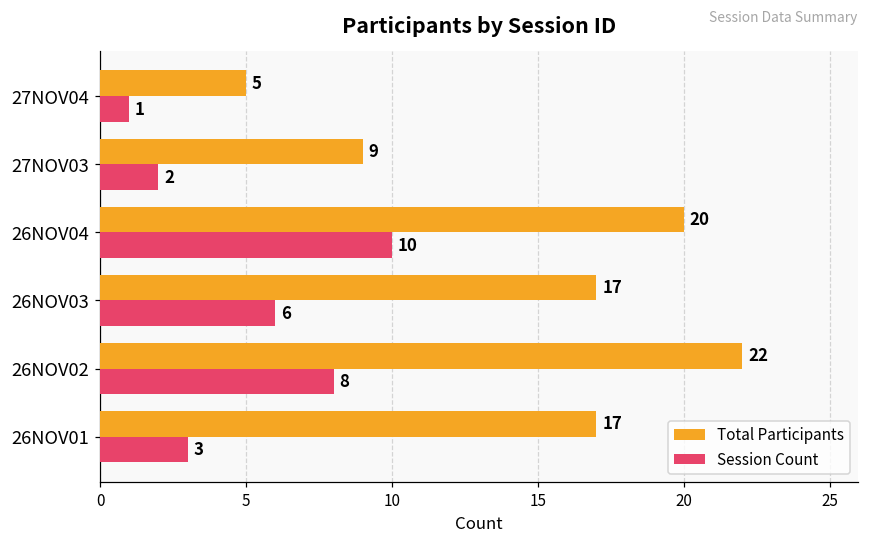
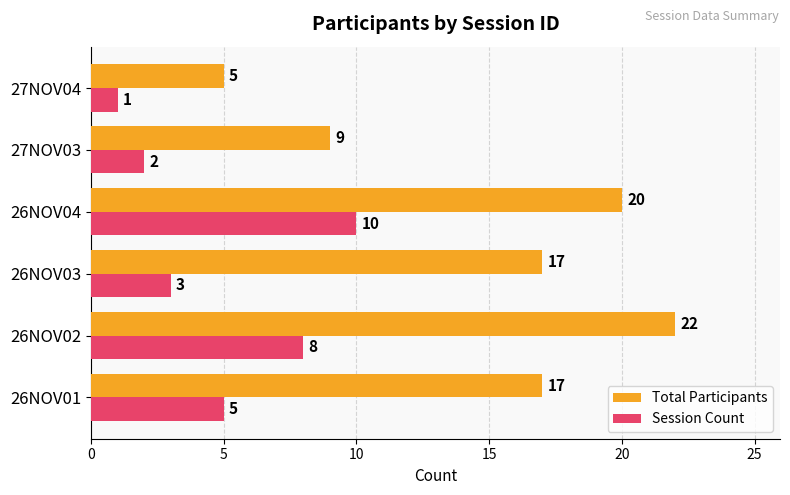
  {
    "Total Participants": {
      "27NOV04": 5,
      "27NOV03": 9,
      "26NOV04": 20,
      "26NOV03": 17,
      "26NOV02": 22,
      "26NOV01": 17
    },
    "Session Count": {
      "27NOV04": 1,
      "27NOV03": 2,
      "26NOV04": 10,
-     "26NOV03": 6,
+     "26NOV03": 3,
      "26NOV02": 8,
-     "26NOV01": 3
+     "26NOV01": 5
    }
  }
